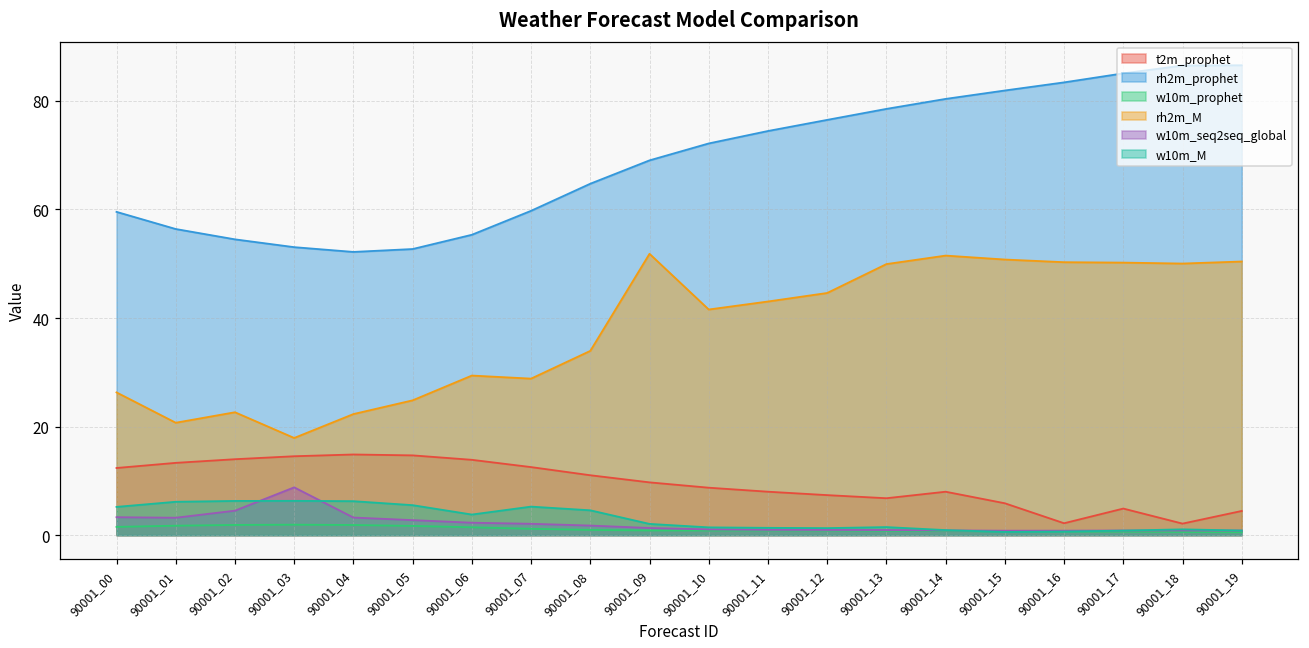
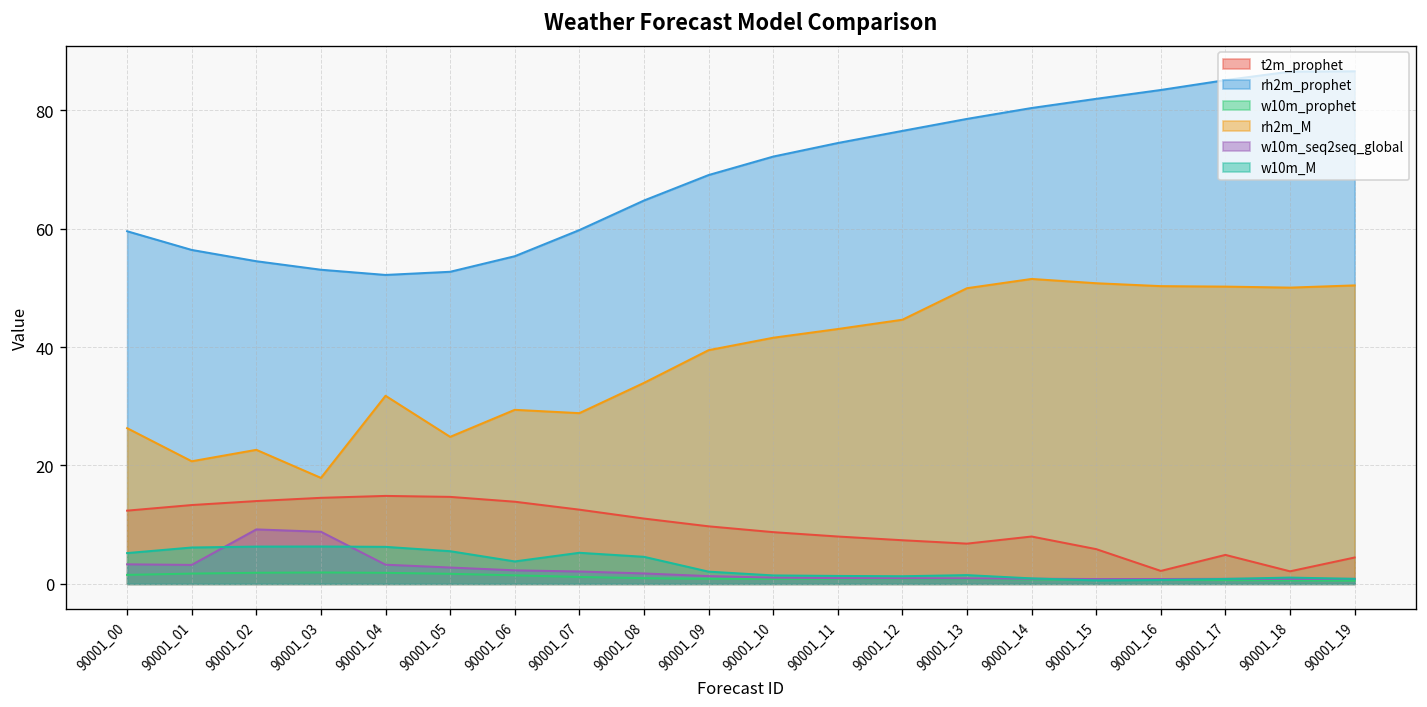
  {
    "t2m_prophet": {
      "90001_00": 12,
      "90001_01": 13,
      "90001_02": 14,
      "90001_03": 15,
      "90001_04": 15,
      "90001_05": 15,
      "90001_06": 14,
      "90001_07": 13,
      "90001_08": 11,
      "90001_09": 10,
      "90001_10": 9,
      "90001_11": 8,
      "90001_12": 7,
      "90001_13": 7,
      "90001_14": 8,
      "90001_15": 6,
      "90001_16": 2,
      "90001_17": 5,
      "90001_18": 2,
      "90001_19": 4
    },
    "rh2m_M": {
      "90001_00": 26,
      "90001_01": 21,
      "90001_02": 23,
      "90001_03": 18,
-     "90001_04": 22,
+     "90001_04": 32,
      "90001_05": 25,
      "90001_06": 29,
      "90001_07": 29,
      "90001_08": 34,
-     "90001_09": 52,
+     "90001_09": 39,
      "90001_10": 42,
      "90001_11": 43,
      "90001_12": 45,
      "90001_13": 50,
      "90001_14": 52,
      "90001_15": 51,
      "90001_16": 50,
      "90001_17": 50,
      "90001_18": 50,
      "90001_19": 50
    },
    "w10m_seq2seq_global": {
      "90001_00": 3,
      "90001_01": 3,
-     "90001_02": 5,
+     "90001_02": 9,
      "90001_03": 9,
      "90001_04": 3,
      "90001_05": 3,
      "90001_06": 2,
      "90001_07": 2,
      "90001_08": 2
    }
  }
